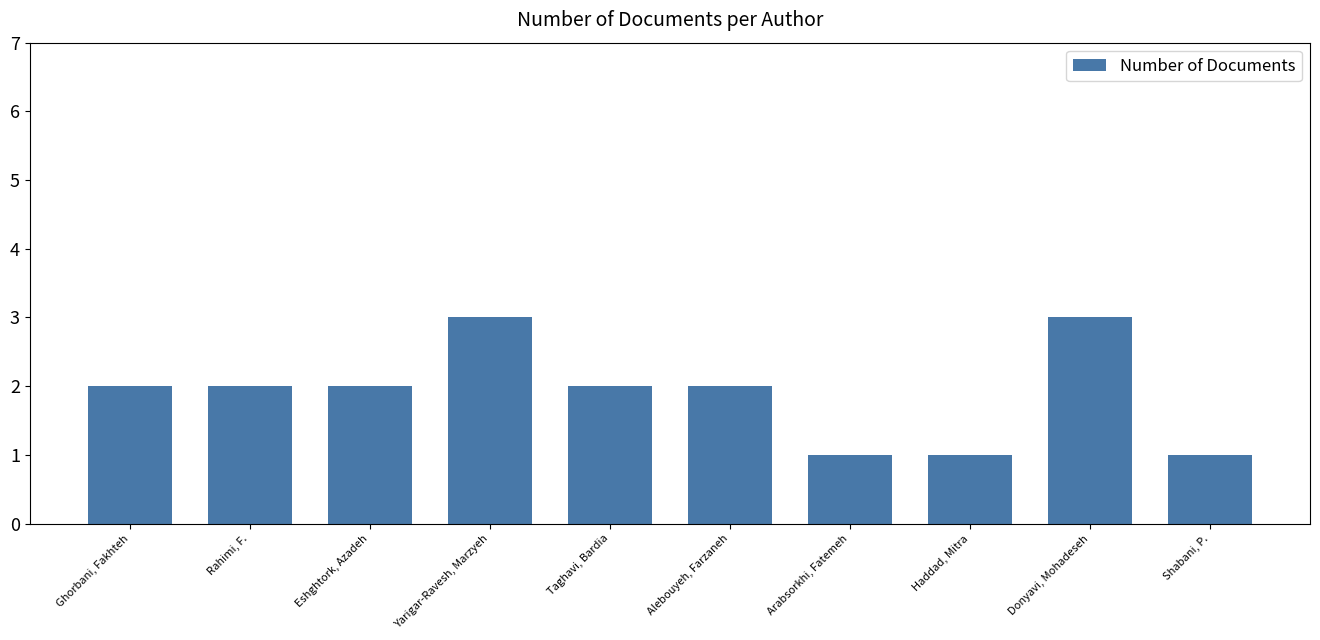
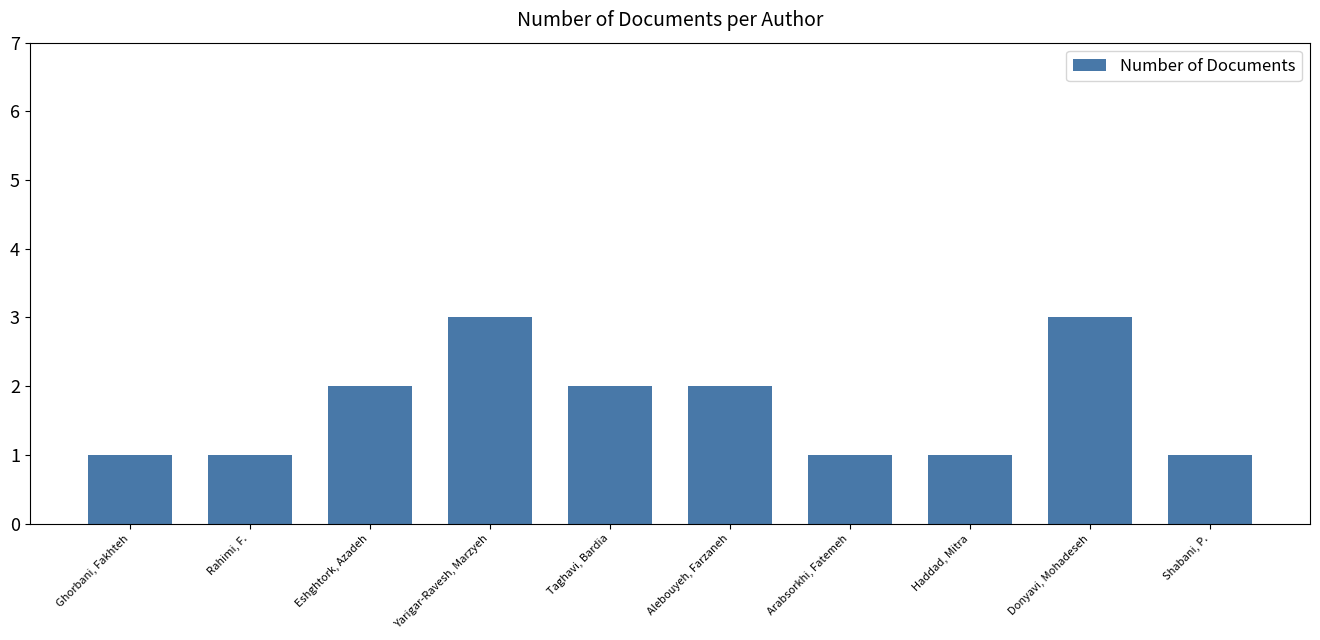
  {
-   "Ghorbani, Fakhteh": 2,
-   "Rahimi, F.": 2,
+   "Ghorbani, Fakhteh": 1,
+   "Rahimi, F.": 1,
    "Eshghtork, Azadeh": 2,
    "Yarigar-Ravesh, Marzyeh": 3,
    "Taghavi, Bardia": 2,
    "Alebouyeh, Farzaneh": 2,
    "Arabsorkhi, Fatemeh": 1,
    "Haddad, Mitra": 1,
    "Donyavi, Mohadeseh": 3,
    "Shabani, P.": 1
  }
